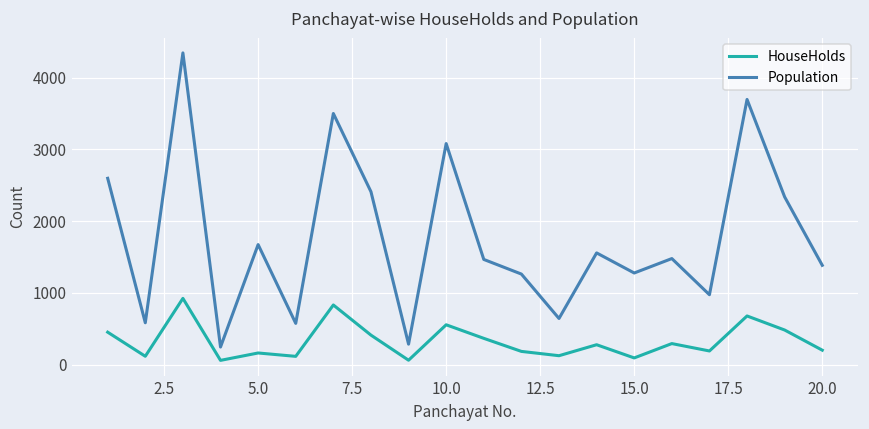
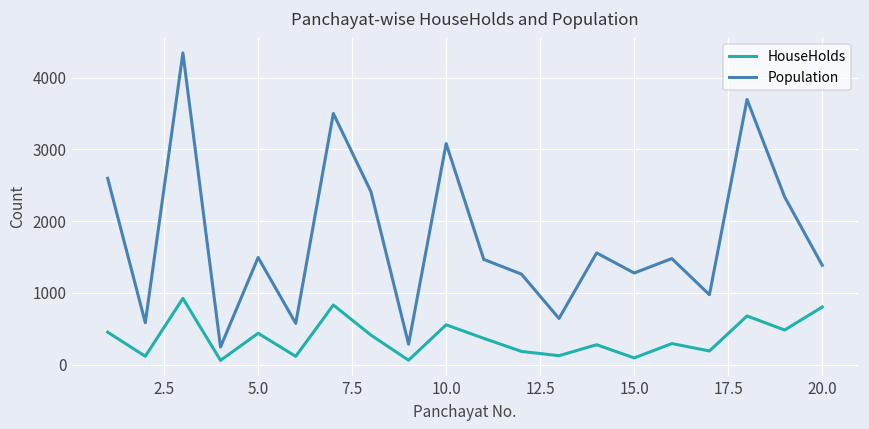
  {
    "HouseHolds": {
-     "5.0": 200,
+     "5.0": 400,
      "10.0": 600,
      "15.0": 100,
-     "20.0": 200
+     "20.0": 800
    },
    "Population": {
-     "5.0": 1700,
+     "5.0": 1500,
      "10.0": 3100,
      "15.0": 1300,
      "20.0": 1400
    }
  }
